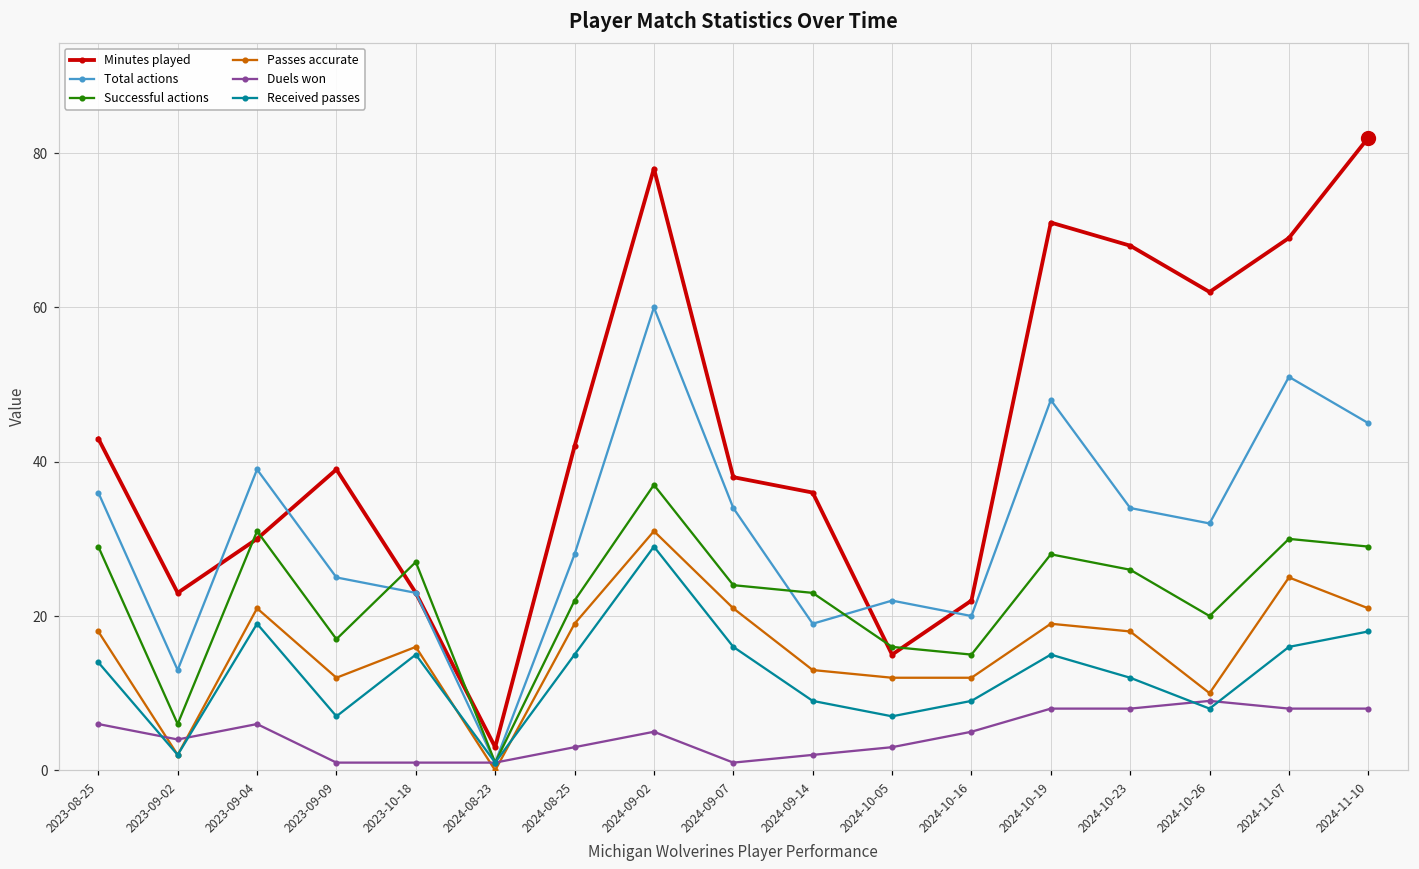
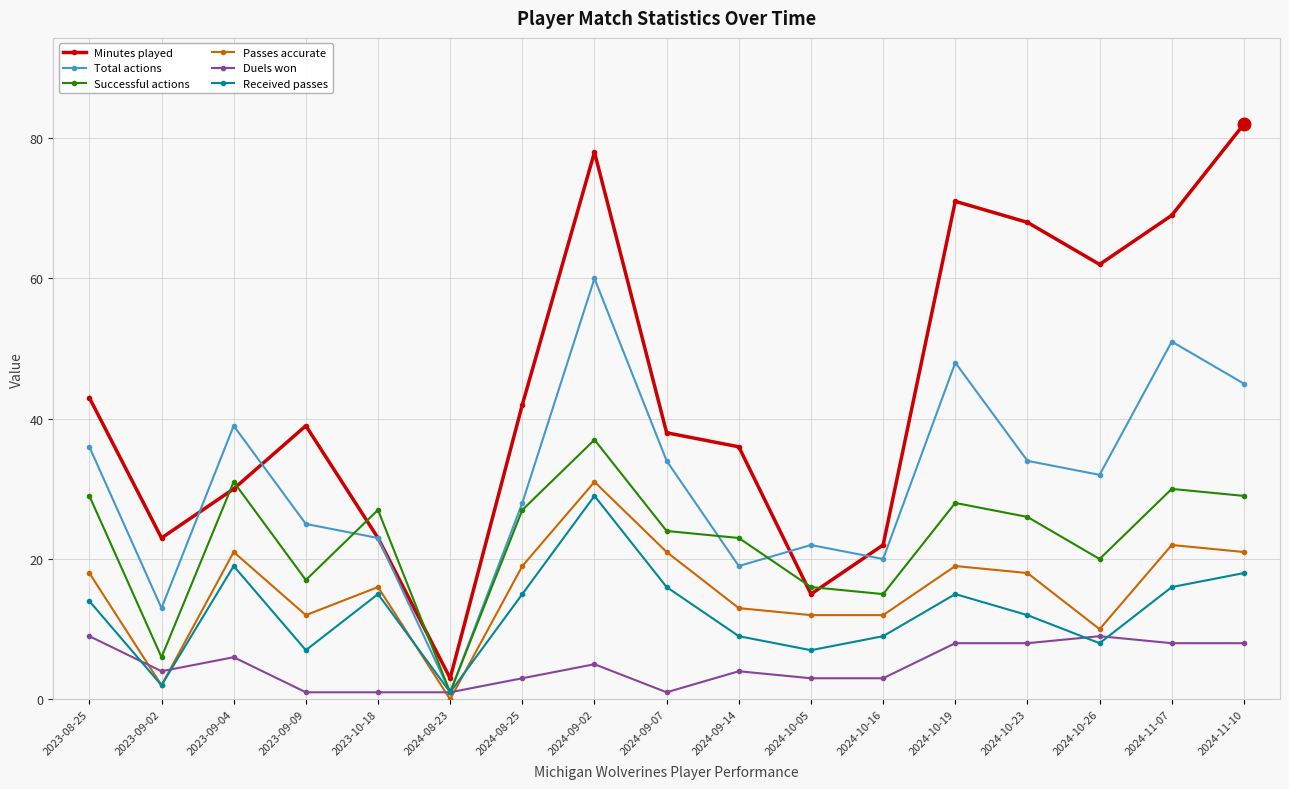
  {
    "Total actions": {
      "2023-08-25": 36,
      "2023-09-02": 13,
      "2023-09-04": 39,
      "2023-09-09": 25,
      "2024-08-25": 28,
      "2024-09-02": 60,
      "2024-09-07": 34,
      "2024-09-14": 19,
      "2024-10-05": 22,
      "2024-10-16": 20,
      "2024-10-19": 48,
      "2024-10-23": 34,
      "2024-10-26": 32,
      "2024-11-07": 51,
      "2024-11-10": 45
    },
    "Successful actions": {
      "2023-08-25": 29,
      "2023-09-02": 6,
      "2023-09-04": 31,
      "2023-09-09": 17,
      "2023-10-18": 27,
-     "2024-08-25": 22,
+     "2024-08-25": 27,
      "2024-09-02": 37,
      "2024-09-07": 24,
      "2024-09-14": 23,
      "2024-10-05": 16,
      "2024-10-16": 15,
      "2024-10-19": 28,
      "2024-10-23": 26,
      "2024-10-26": 20,
      "2024-11-07": 30,
      "2024-11-10": 29
    },
    "Passes accurate": {
      "2023-08-25": 18,
      "2023-09-04": 21,
      "2023-09-09": 12,
      "2023-10-18": 16,
      "2024-08-23": 0,
      "2024-08-25": 19,
      "2024-09-02": 31,
      "2024-09-07": 21,
      "2024-09-14": 13,
      "2024-10-05": 12,
      "2024-10-16": 12,
      "2024-10-19": 19,
      "2024-10-23": 18,
      "2024-10-26": 10,
-     "2024-11-07": 25,
+     "2024-11-07": 22,
      "2024-11-10": 21
    },
    "Duels won": {
-     "2023-08-25": 6,
+     "2023-08-25": 9,
      "2023-09-02": 4,
      "2023-09-04": 6,
      "2023-09-09": 1,
      "2023-10-18": 1,
      "2024-08-25": 3,
      "2024-09-02": 5,
      "2024-09-07": 1,
-     "2024-09-14": 2,
+     "2024-09-14": 4,
      "2024-10-05": 3,
-     "2024-10-16": 5,
+     "2024-10-16": 3,
      "2024-10-19": 8,
      "2024-10-23": 8,
      "2024-10-26": 9,
      "2024-11-07": 8,
      "2024-11-10": 8
    },
    "Received passes": {
      "2023-08-25": 14,
      "2023-09-04": 19,
      "2023-09-09": 7,
      "2023-10-18": 15,
      "2024-08-25": 15,
      "2024-09-02": 29,
      "2024-09-07": 16,
      "2024-09-14": 9,
      "2024-10-05": 7,
      "2024-10-16": 9,
      "2024-10-19": 15,
      "2024-10-23": 12,
      "2024-10-26": 8,
      "2024-11-07": 16,
      "2024-11-10": 18
    }
  }
